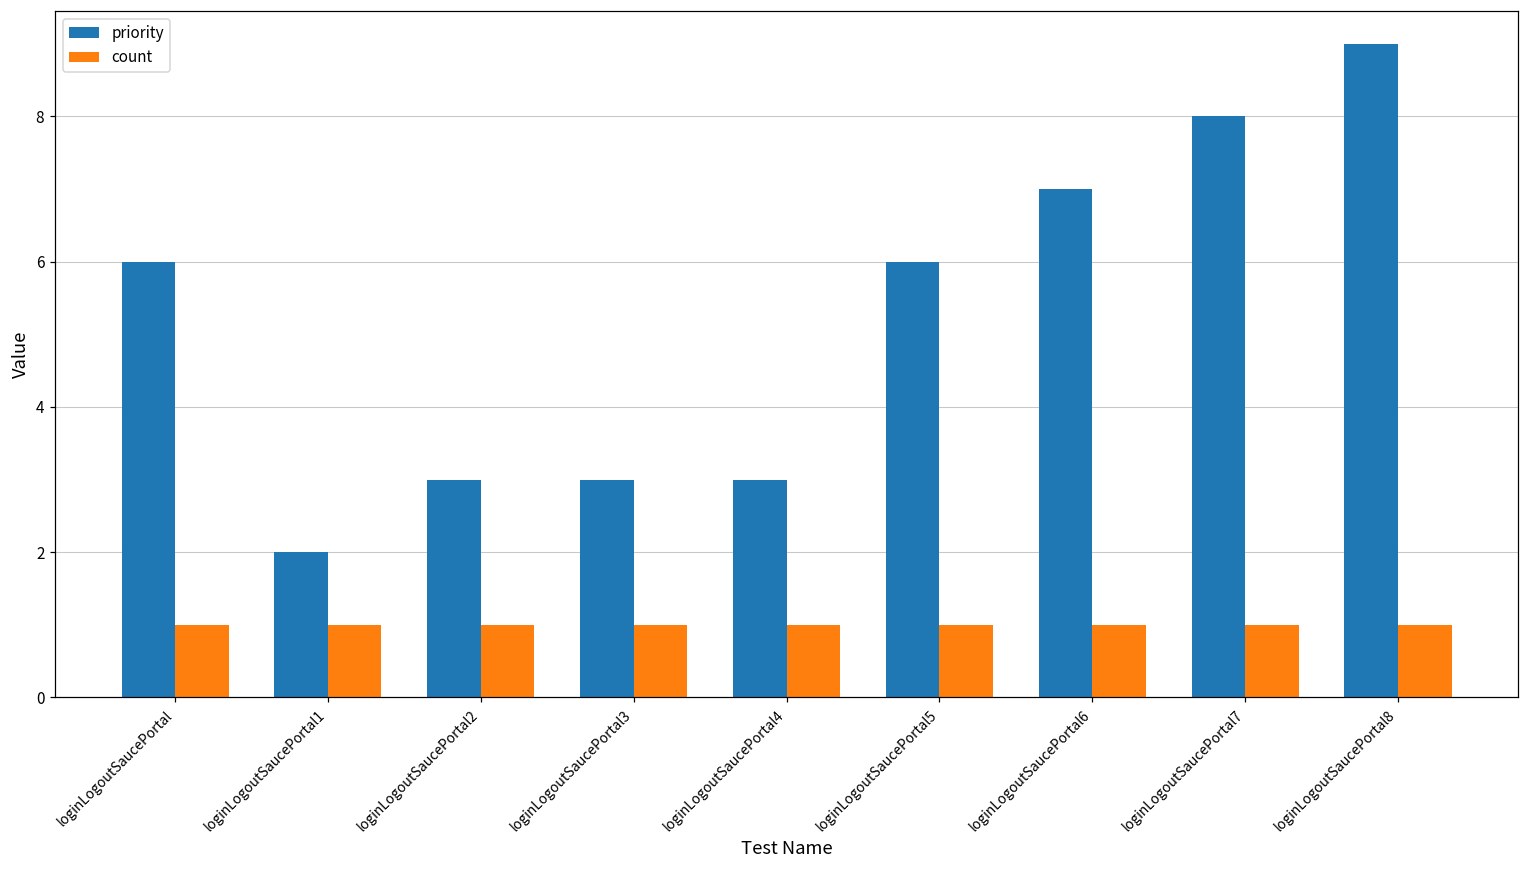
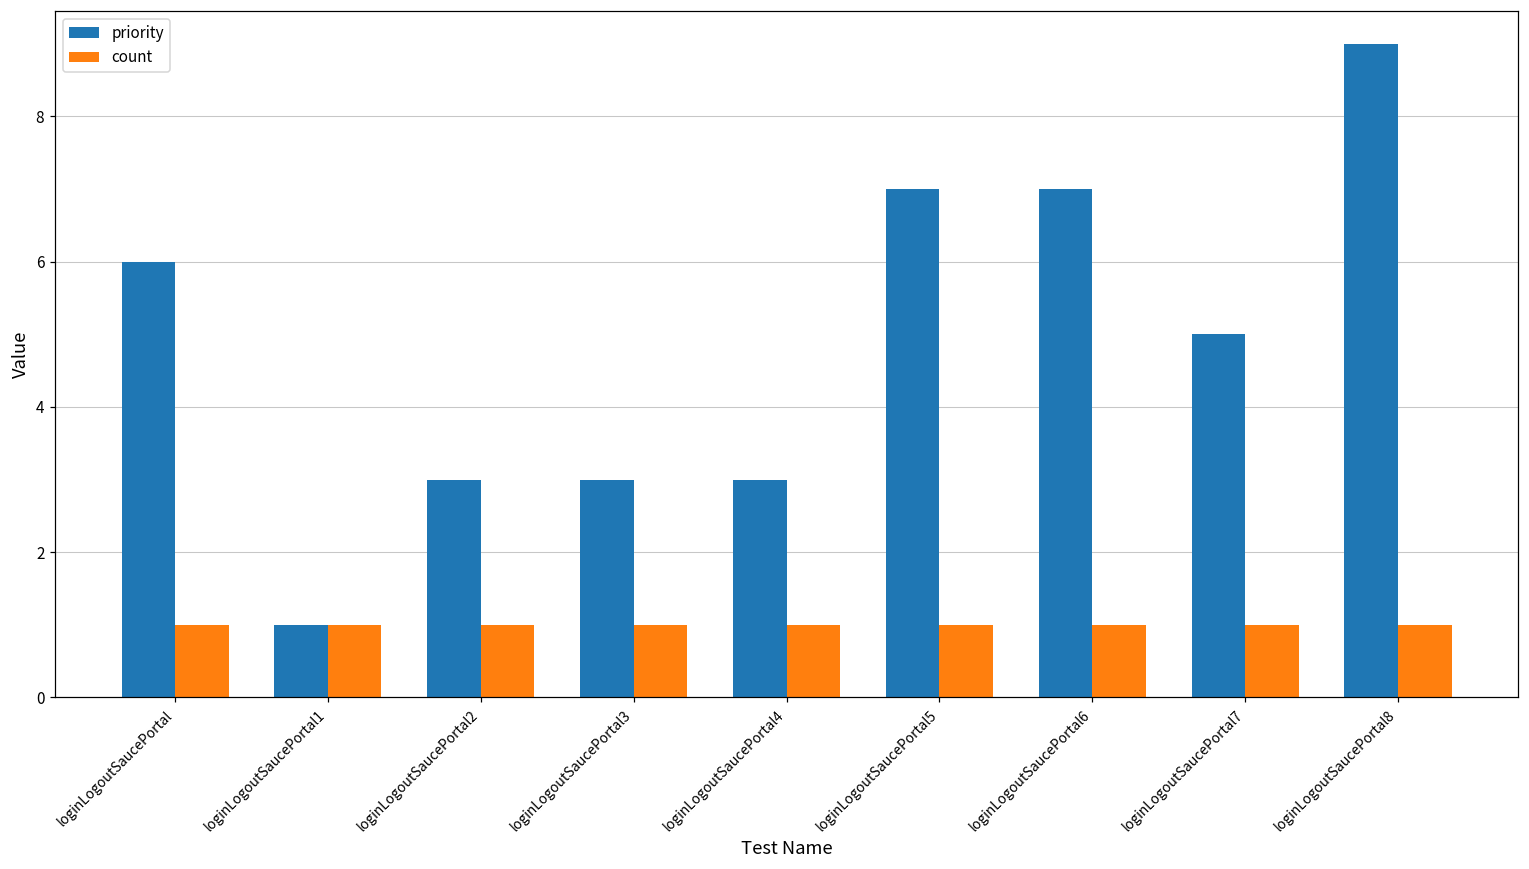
  {
    "priority": {
      "loginLogoutSaucePortal": 6,
-     "loginLogoutSaucePortal1": 2,
+     "loginLogoutSaucePortal1": 1,
      "loginLogoutSaucePortal2": 3,
      "loginLogoutSaucePortal3": 3,
      "loginLogoutSaucePortal4": 3,
-     "loginLogoutSaucePortal5": 6,
+     "loginLogoutSaucePortal5": 7,
      "loginLogoutSaucePortal6": 7,
-     "loginLogoutSaucePortal7": 8,
+     "loginLogoutSaucePortal7": 5,
      "loginLogoutSaucePortal8": 9
    },
    "count": {
      "loginLogoutSaucePortal": 1,
      "loginLogoutSaucePortal1": 1,
      "loginLogoutSaucePortal2": 1,
      "loginLogoutSaucePortal3": 1,
      "loginLogoutSaucePortal4": 1,
      "loginLogoutSaucePortal5": 1,
      "loginLogoutSaucePortal6": 1,
      "loginLogoutSaucePortal7": 1,
      "loginLogoutSaucePortal8": 1
    }
  }
